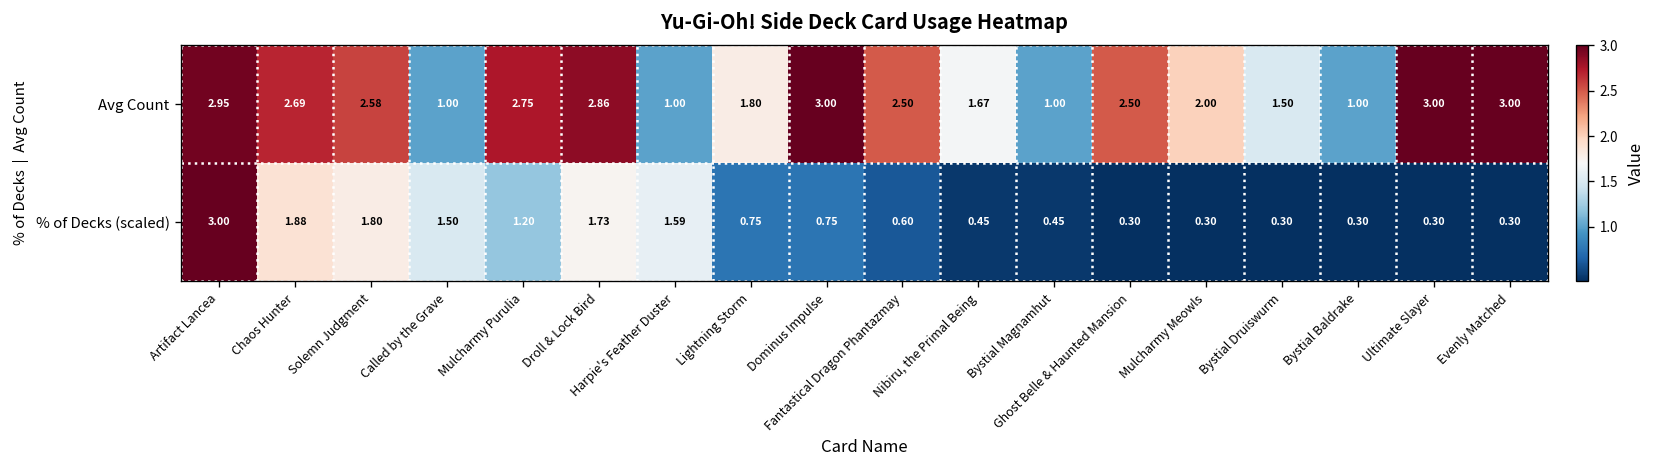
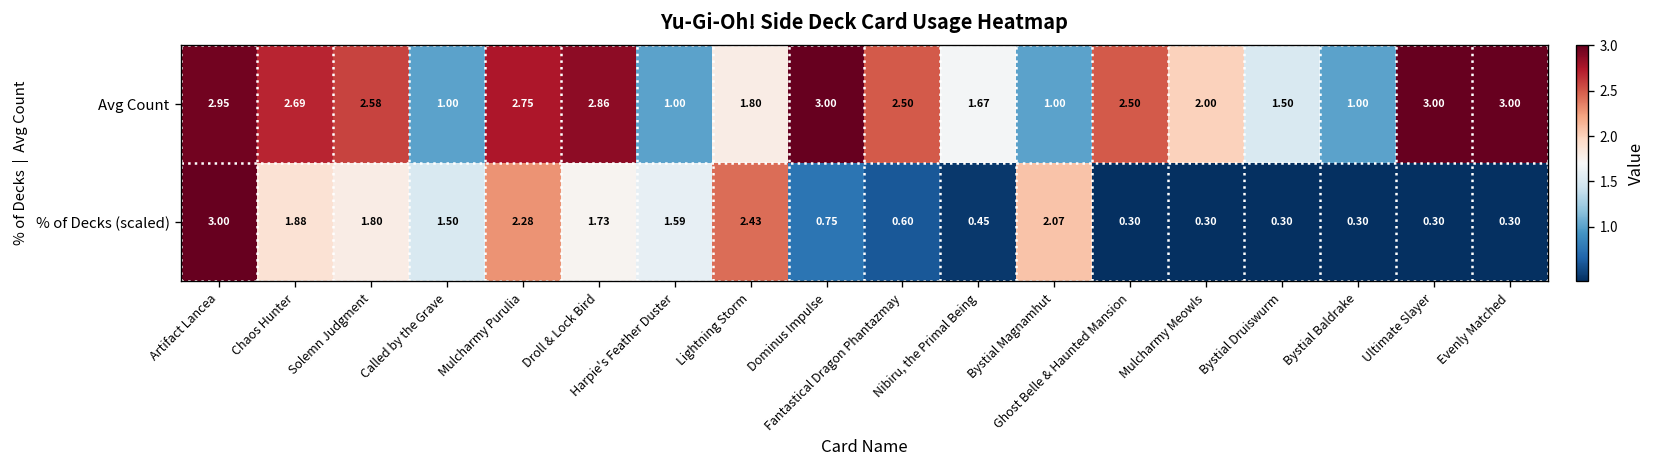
  {
    "Avg Count": {
      "Artifact Lancea": 2.95,
      "Chaos Hunter": 2.69,
      "Solemn Judgment": 2.58,
      "Called by the Grave": 1.00,
      "Mulcharmy Purulia": 2.75,
      "Droll & Lock Bird": 2.86,
      "Harpie's Feather Duster": 1.00,
      "Lightning Storm": 1.80,
      "Dominus Impulse": 3.00,
      "Fantastical Dragon Phantazmay": 2.50,
      "Nibiru, the Primal Being": 1.67,
      "Bystial Magnamhut": 1.00,
      "Ghost Belle & Haunted Mansion": 2.50,
      "Mulcharmy Meowls": 2.00,
      "Bystial Druiswurm": 1.50,
      "Bystial Baldrake": 1.00,
      "Ultimate Slayer": 3.00,
      "Evenly Matched": 3.00
    },
    "% of Decks (scaled)": {
      "Artifact Lancea": 3.00,
      "Chaos Hunter": 1.88,
      "Solemn Judgment": 1.80,
      "Called by the Grave": 1.50,
-     "Mulcharmy Purulia": 1.20,
+     "Mulcharmy Purulia": 2.28,
      "Droll & Lock Bird": 1.73,
      "Harpie's Feather Duster": 1.59,
-     "Lightning Storm": 0.75,
+     "Lightning Storm": 2.43,
      "Dominus Impulse": 0.75,
      "Fantastical Dragon Phantazmay": 0.60,
      "Nibiru, the Primal Being": 0.45,
-     "Bystial Magnamhut": 0.45,
+     "Bystial Magnamhut": 2.07,
      "Ghost Belle & Haunted Mansion": 0.30,
      "Mulcharmy Meowls": 0.30,
      "Bystial Druiswurm": 0.30,
      "Bystial Baldrake": 0.30,
      "Ultimate Slayer": 0.30,
      "Evenly Matched": 0.30
    }
  }
